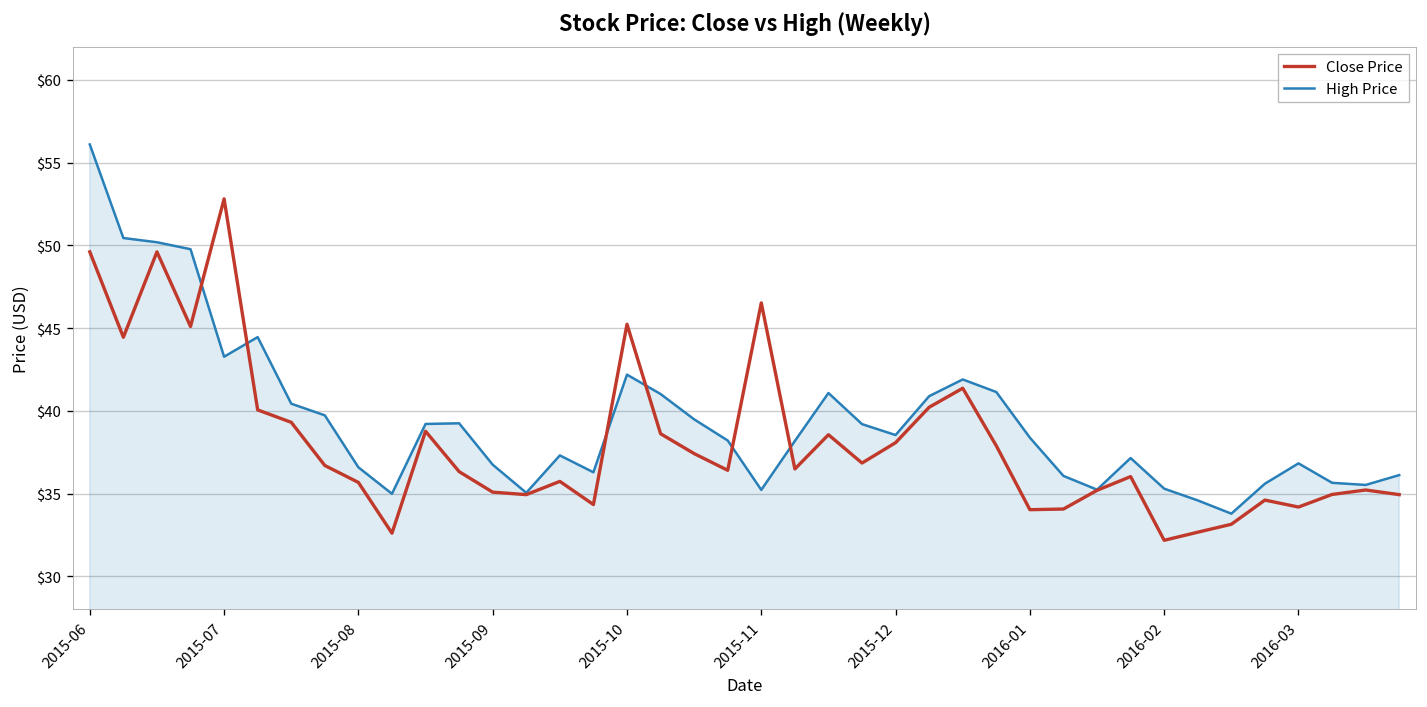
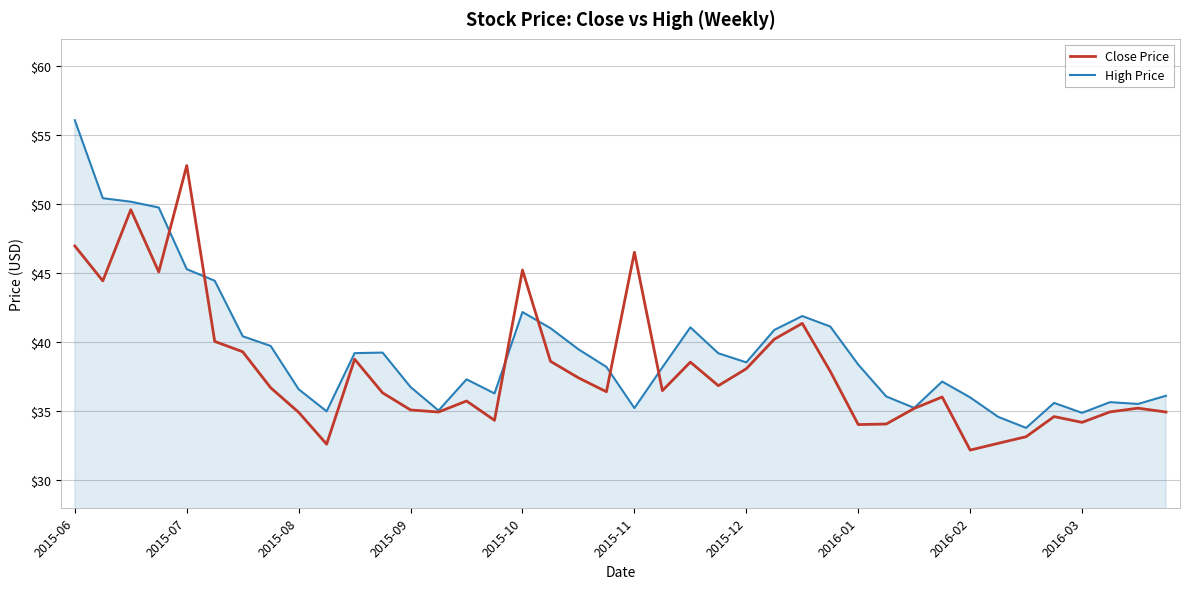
  {
    "Close Price": {
-     "2015-06": "$49.6",
+     "2015-06": "$47.0",
      "2015-07": "$52.8",
-     "2015-08": "$35.7",
+     "2015-08": "$34.9",
      "2015-09": "$35.1",
      "2015-10": "$45.2",
      "2015-11": "$46.5",
      "2015-12": "$38.1",
      "2016-01": "$34.0",
      "2016-02": "$32.2",
      "2016-03": "$34.2"
    },
    "High Price": {
      "2015-06": "$56.1",
-     "2015-07": "$43.3",
+     "2015-07": "$45.3",
      "2015-08": "$36.6",
      "2015-09": "$36.8",
      "2015-10": "$42.2",
      "2015-11": "$35.2",
      "2015-12": "$38.5",
      "2016-01": "$38.4",
-     "2016-02": "$35.3",
-     "2016-03": "$36.8"
+     "2016-02": "$36.0",
+     "2016-03": "$34.9"
    }
  }
